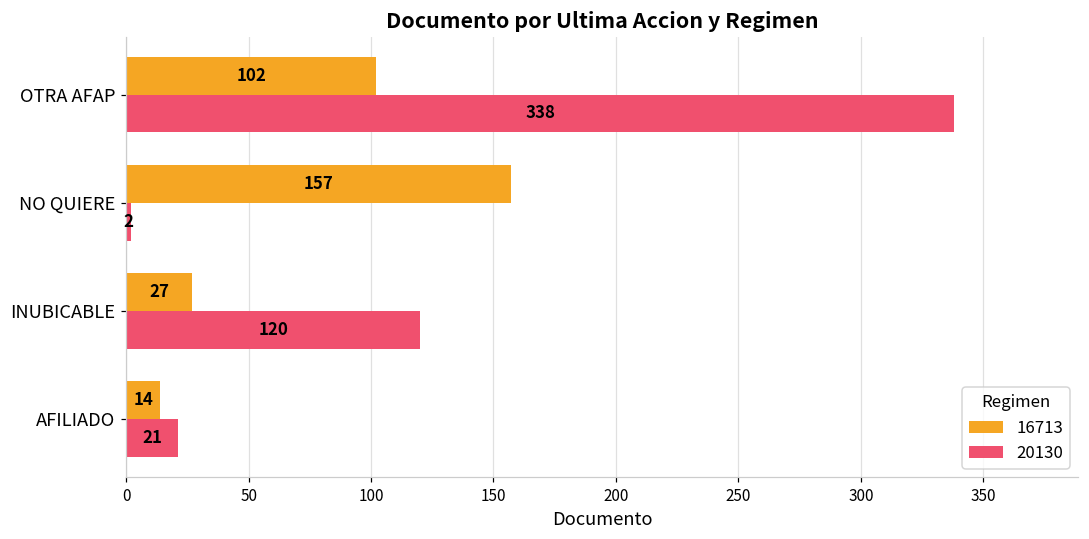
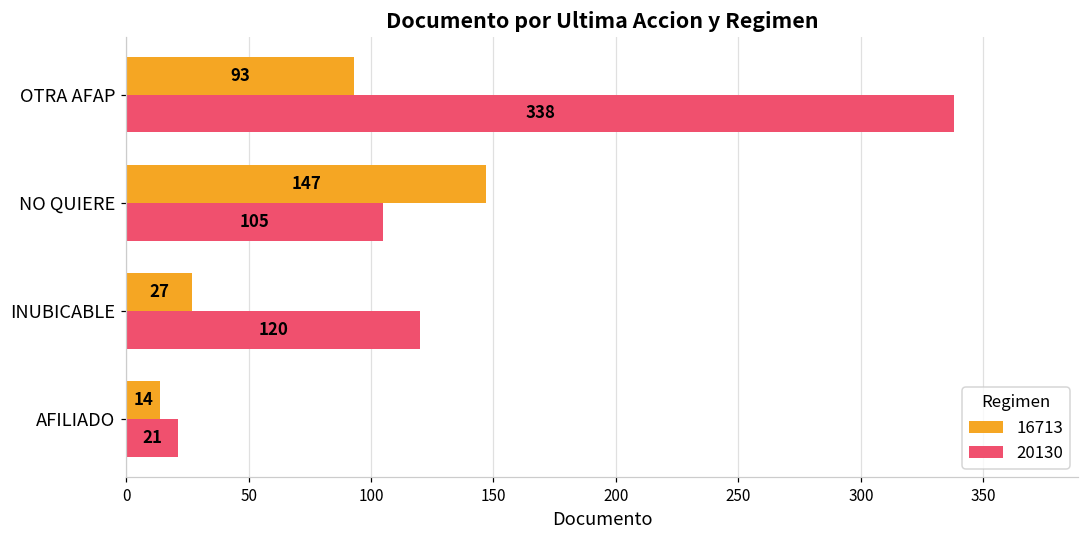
  {
    "16713": {
-     "OTRA AFAP": 102,
-     "NO QUIERE": 157,
+     "OTRA AFAP": 93,
+     "NO QUIERE": 147,
      "INUBICABLE": 27,
      "AFILIADO": 14
    },
    "20130": {
      "OTRA AFAP": 338,
-     "NO QUIERE": 2,
+     "NO QUIERE": 105,
      "INUBICABLE": 120,
      "AFILIADO": 21
    }
  }
